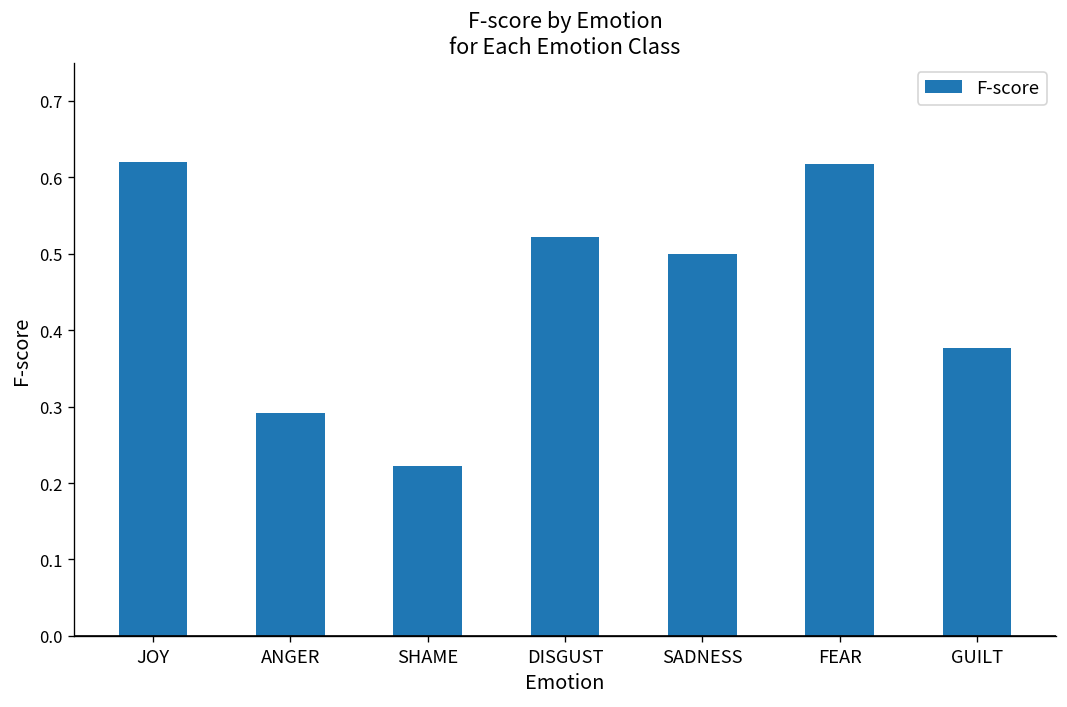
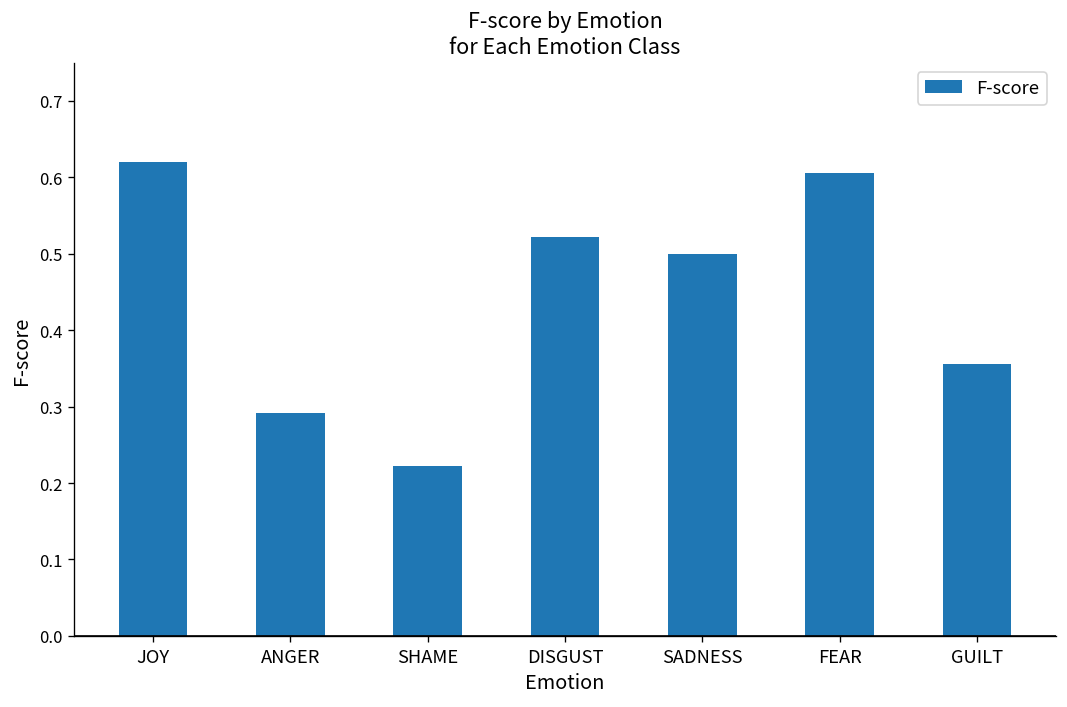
  {
    "JOY": 0.62,
    "ANGER": 0.29,
    "SHAME": 0.22,
    "DISGUST": 0.52,
    "SADNESS": 0.50,
-   "FEAR": 0.62,
-   "GUILT": 0.38
+   "FEAR": 0.61,
+   "GUILT": 0.36
  }
